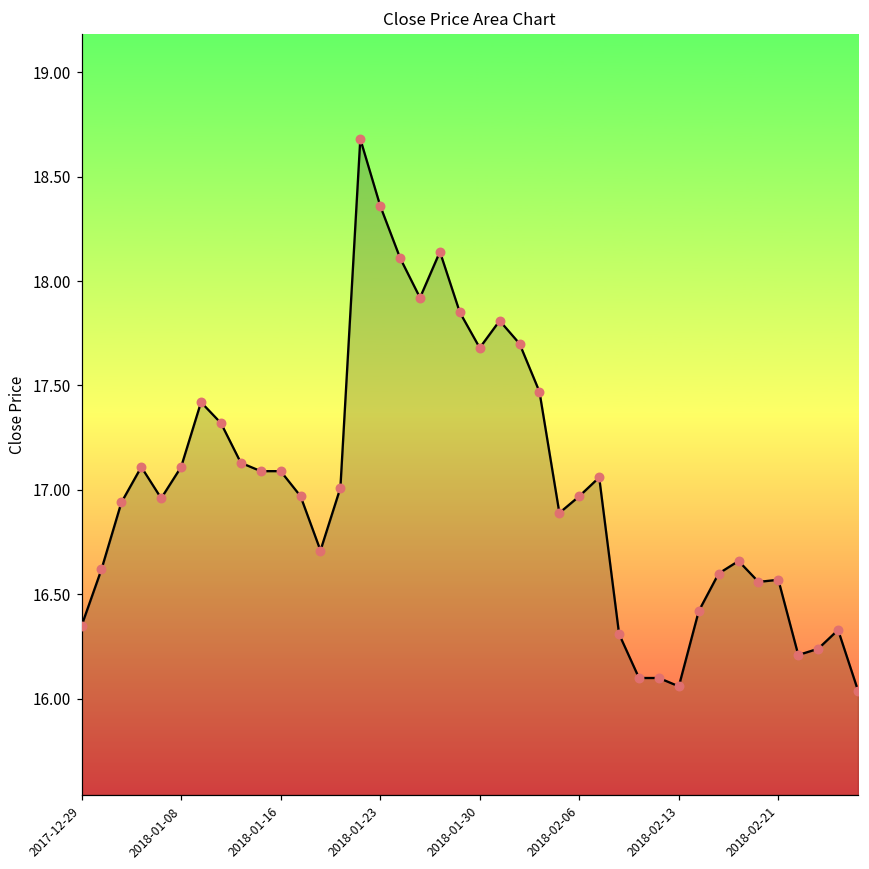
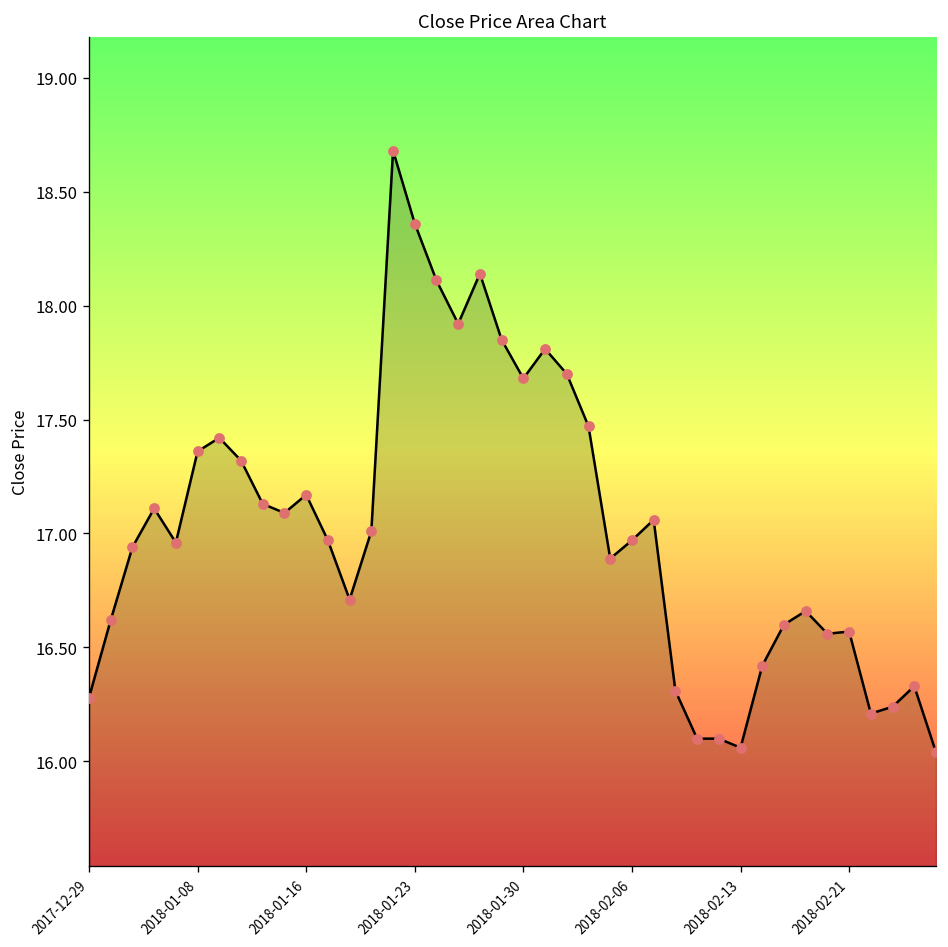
  {
-   "2017-12-29": 16.35,
-   "2018-01-08": 17.11,
-   "2018-01-16": 17.09,
+   "2017-12-29": 16.28,
+   "2018-01-08": 17.36,
+   "2018-01-16": 17.17,
    "2018-01-23": 18.36,
    "2018-01-30": 17.68,
    "2018-02-06": 16.97,
    "2018-02-13": 16.06,
    "2018-02-21": 16.57
  }
